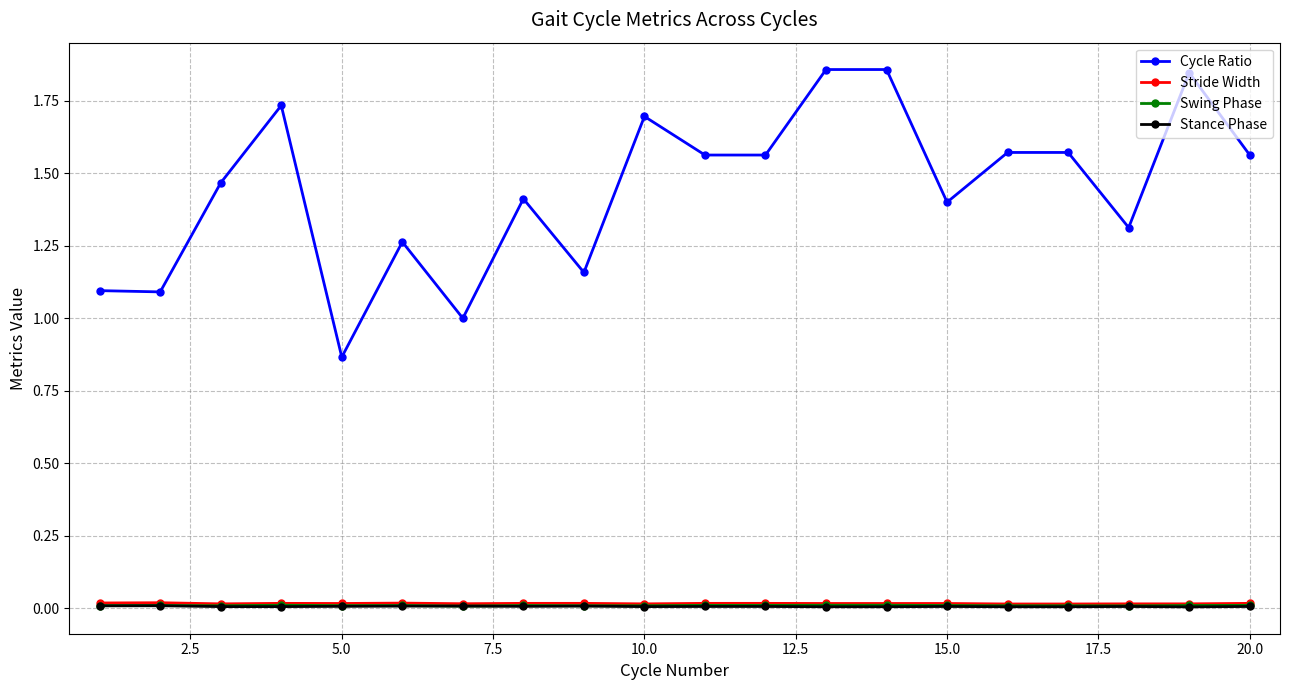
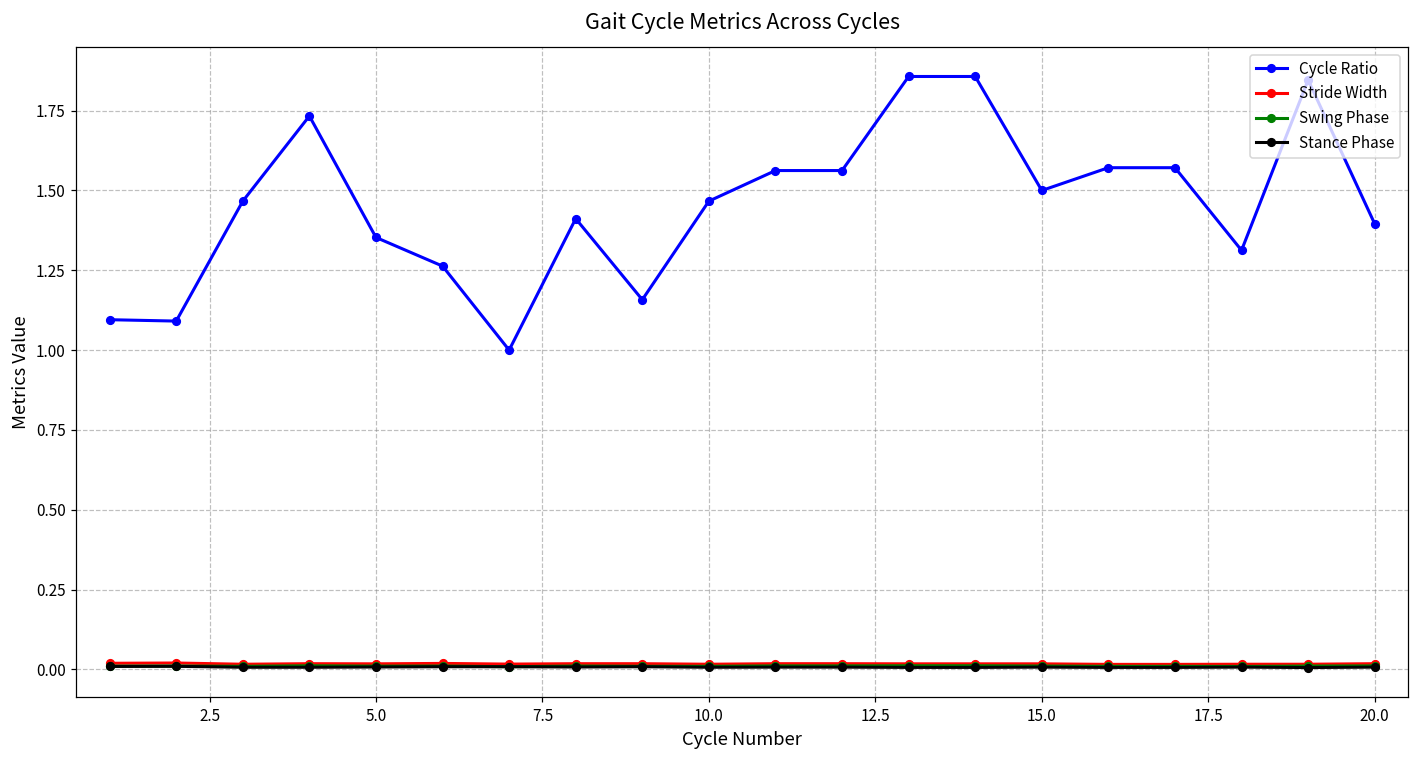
  {
    "Cycle Ratio": {
-     "5.0": 0.87,
-     "10.0": 1.70,
-     "15.0": 1.4,
-     "20.0": 1.56
+     "5.0": 1.35,
+     "10.0": 1.47,
+     "15.0": 1.5,
+     "20.0": 1.40
    }
  }
